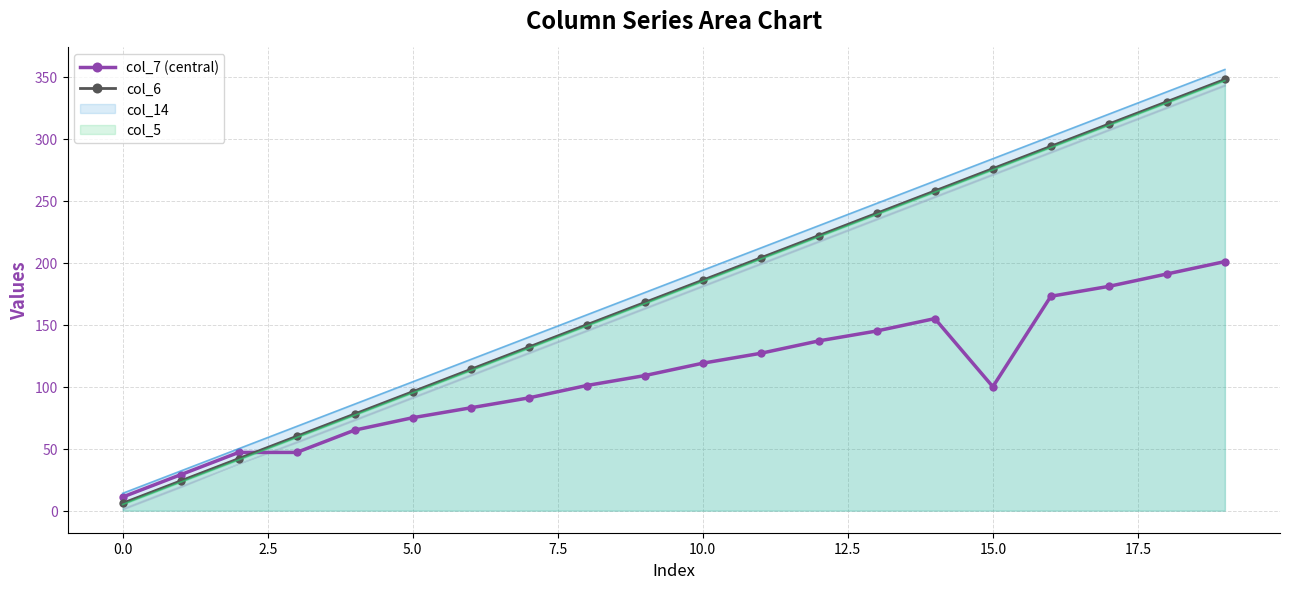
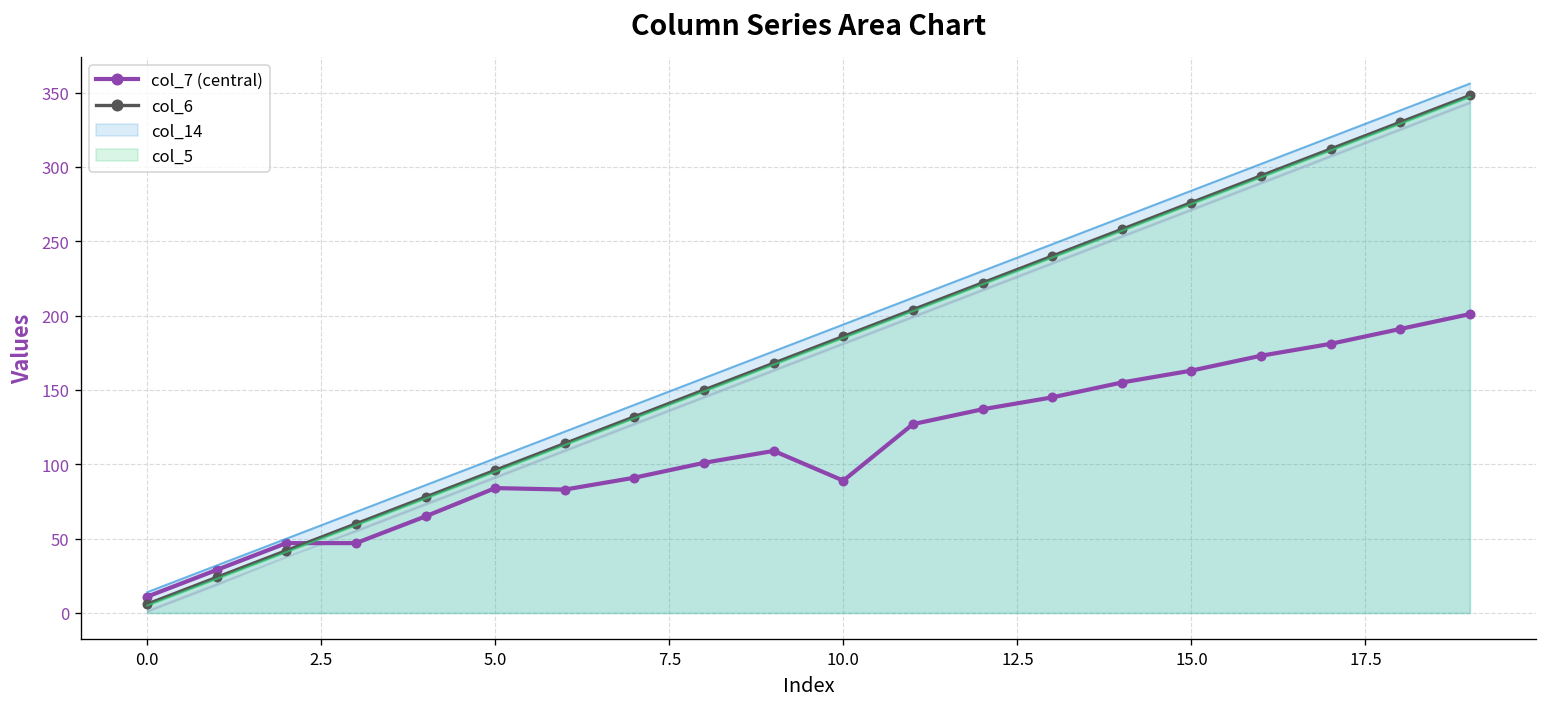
  {
    "col_7 (central)": {
      "0.0": 11,
-     "5.0": 75,
-     "10.0": 119,
-     "15.0": 100
+     "5.0": 84,
+     "10.0": 89,
+     "15.0": 163
    }
  }
